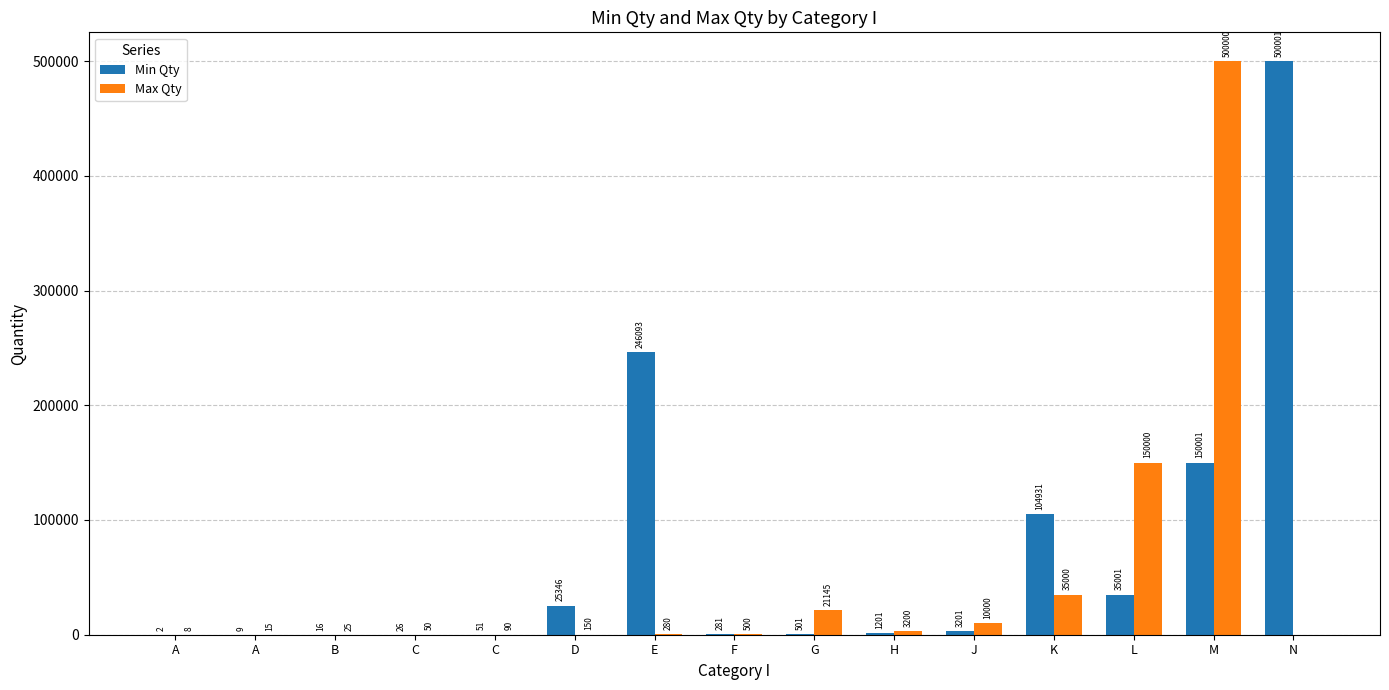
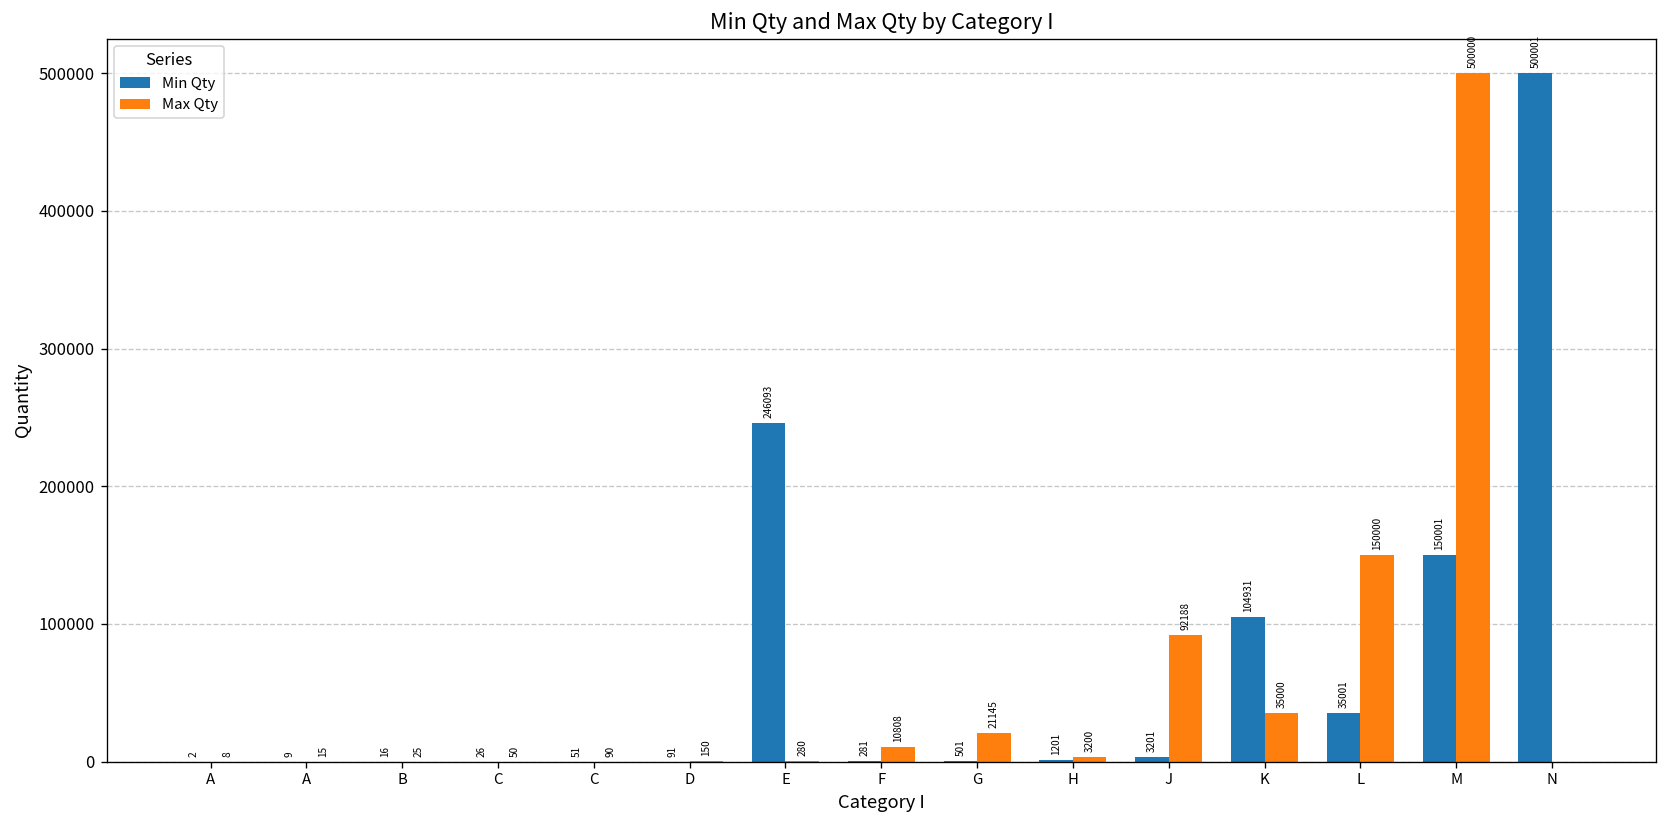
  {
    "Min Qty": {
      "B": 16,
-     "D": 25346,
+     "D": 91,
      "E": 246093,
      "F": 281,
      "G": 501,
      "H": 1201,
      "J": 3201,
      "K": 104931,
      "L": 35001,
      "M": 150001,
      "N": 500001
    },
    "Max Qty": {
      "B": 25,
      "D": 150,
      "E": 280,
-     "F": 500,
+     "F": 10808,
      "G": 21145,
      "H": 3200,
-     "J": 10000,
+     "J": 92188,
      "K": 35000,
      "L": 150000,
      "M": 500000
    }
  }
